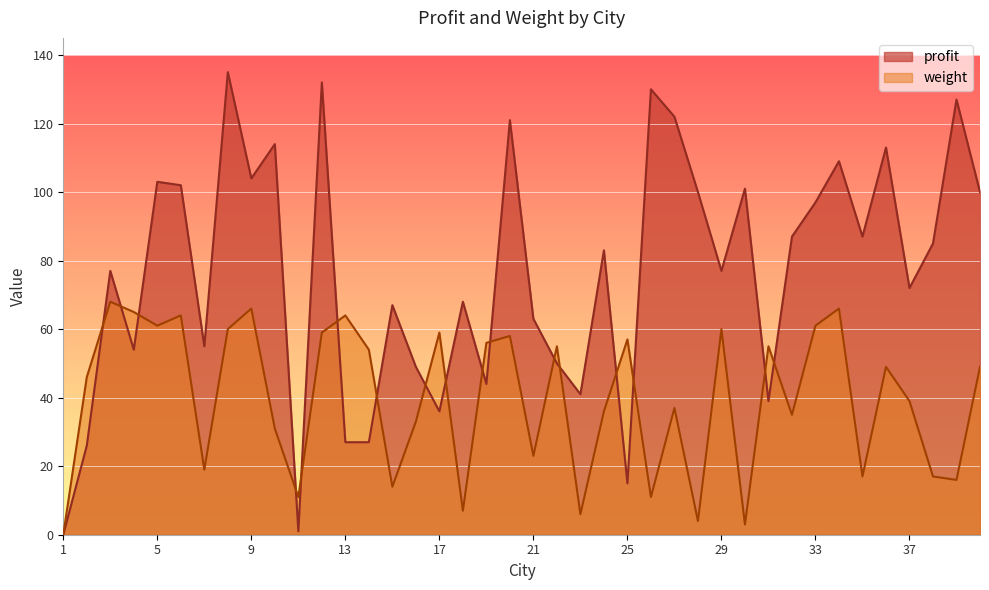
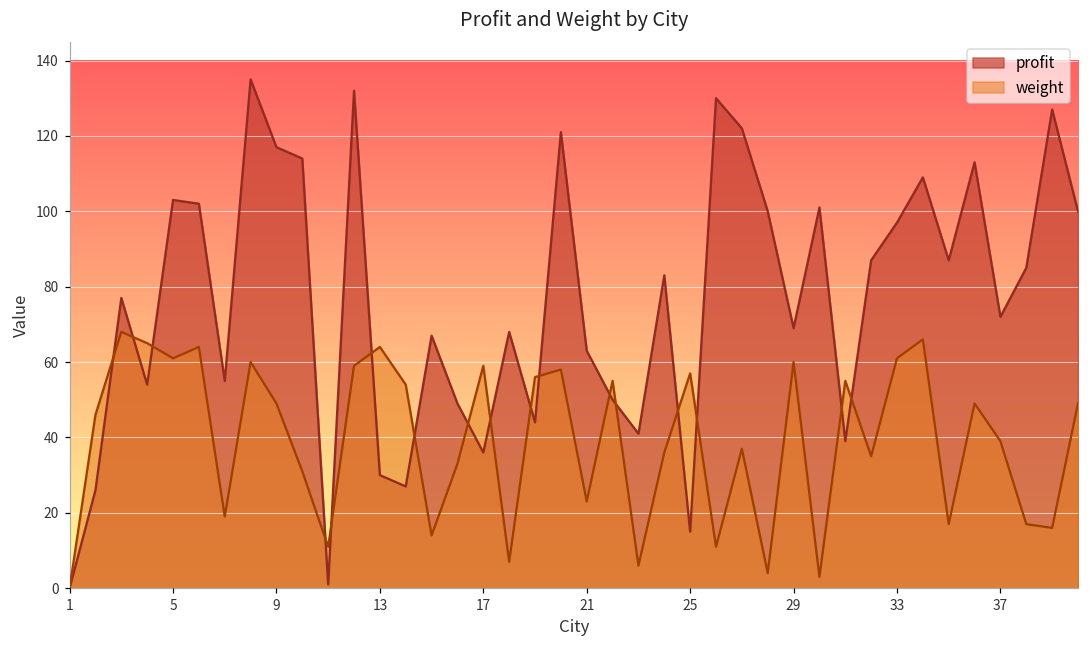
  {
    "profit": {
      "5": 103,
-     "9": 104,
-     "13": 27,
+     "9": 117,
+     "13": 30,
      "17": 36,
      "21": 63,
      "25": 15,
-     "29": 77,
+     "29": 69,
      "33": 97,
      "37": 72
    },
    "weight": {
      "5": 61,
-     "9": 66,
+     "9": 49,
      "13": 64,
      "17": 59,
      "21": 23,
      "25": 57,
      "29": 60,
      "33": 61,
      "37": 39
    }
  }
